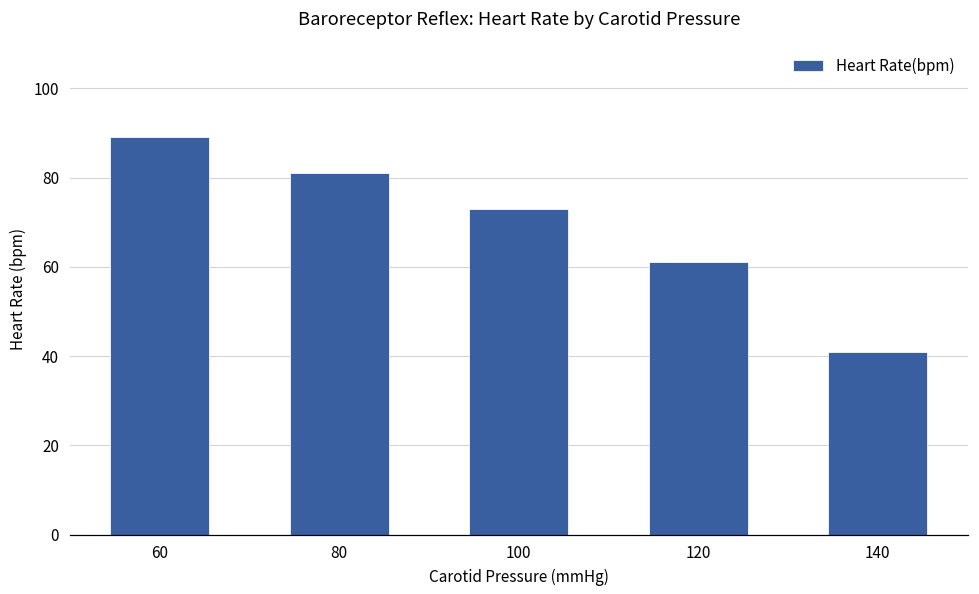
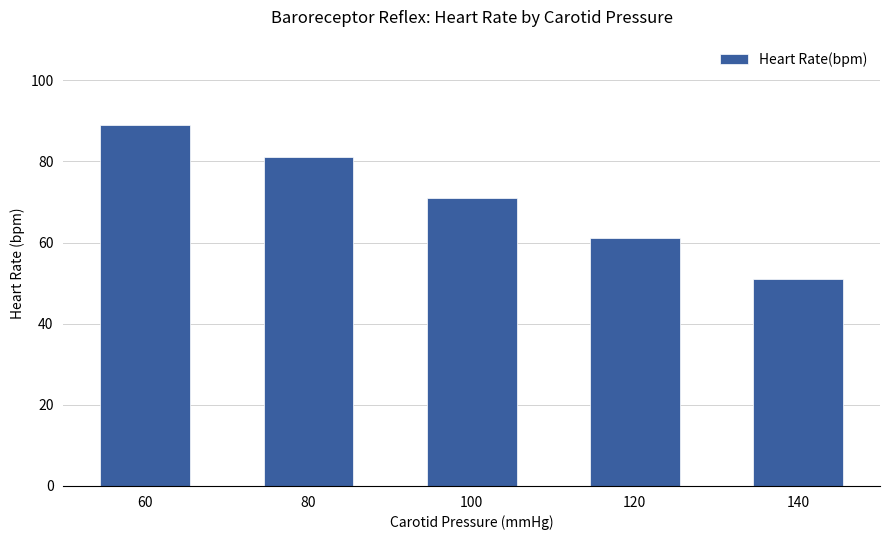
  {
    "60": 89,
    "80": 81,
-   "100": 73,
+   "100": 71,
    "120": 61,
-   "140": 41
+   "140": 51
  }
